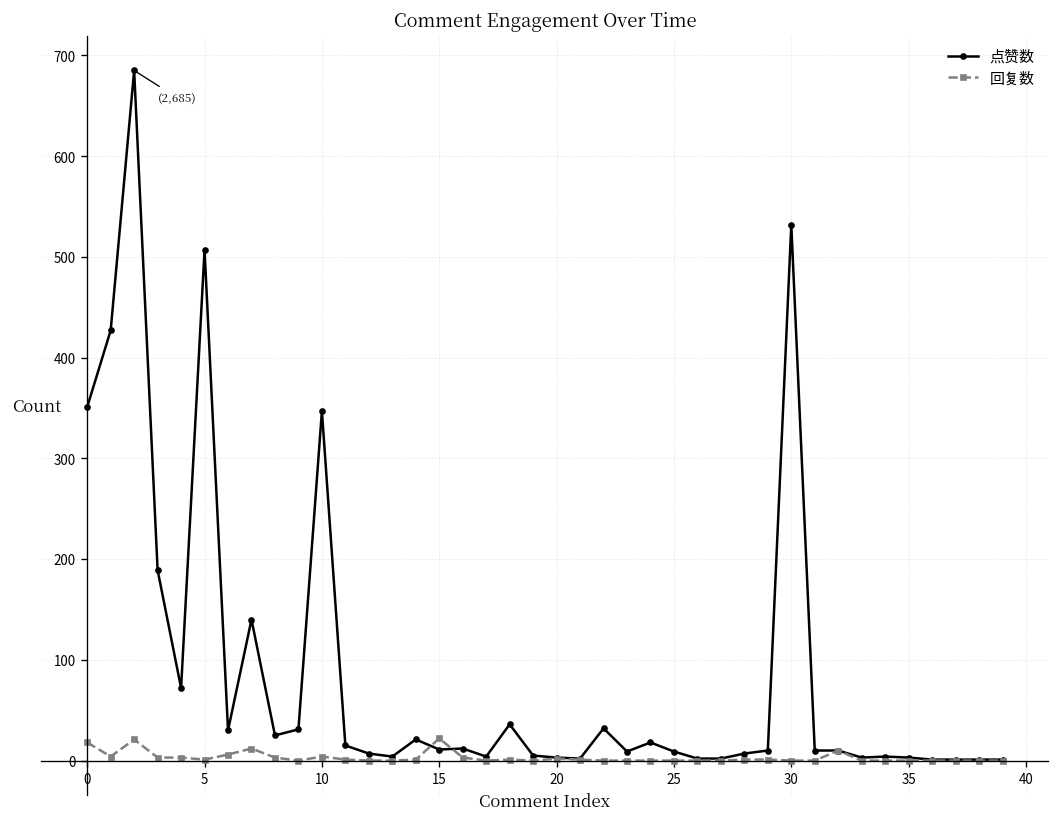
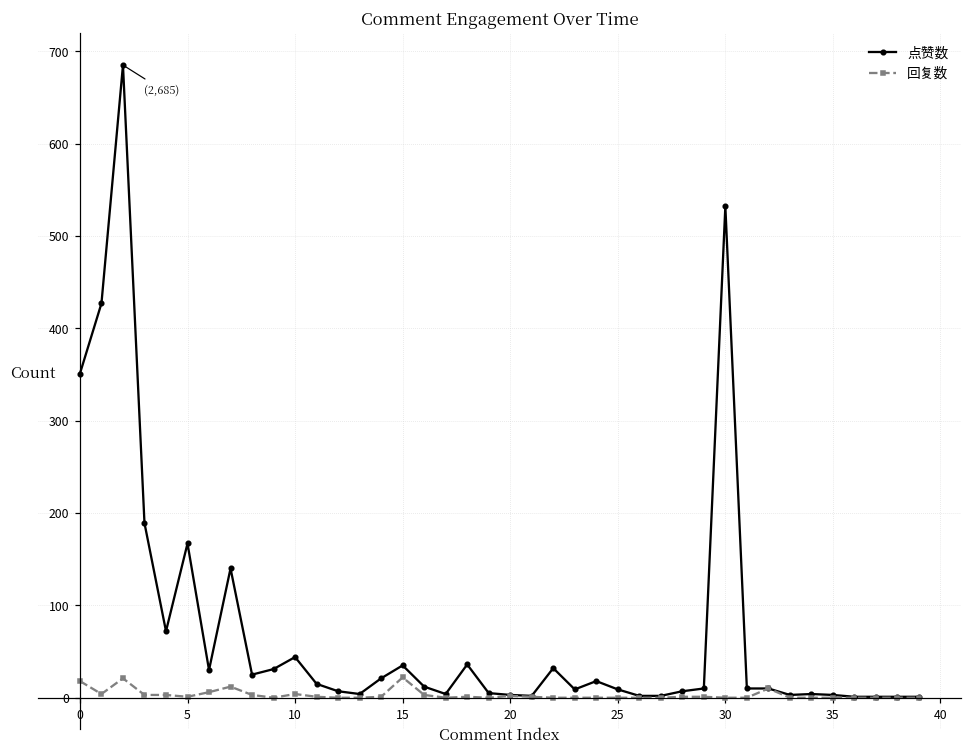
  {
    "点赞数": {
      "0": 350,
-     "5": 510,
-     "10": 350,
-     "15": 10,
+     "5": 170,
+     "10": 40,
+     "15": 40,
      "25": 10,
      "30": 530
    },
    "回复数": {
      "0": 20,
      "5": 0,
      "10": 0,
      "15": 20,
      "25": 0,
      "30": 0
    }
  }
